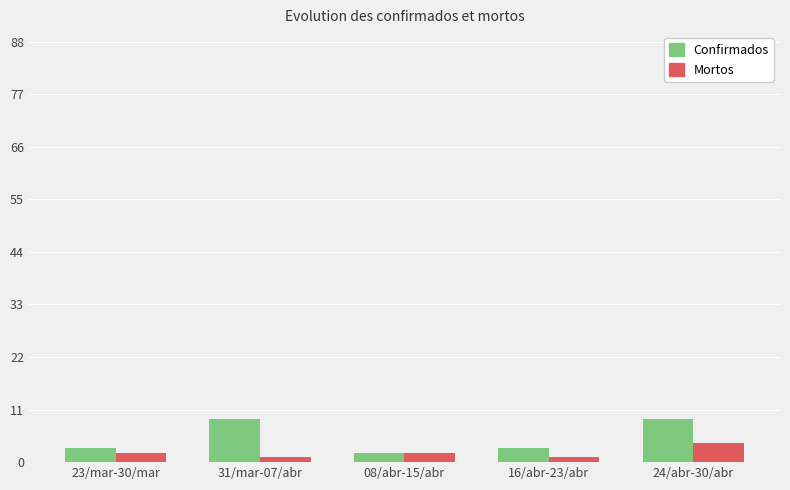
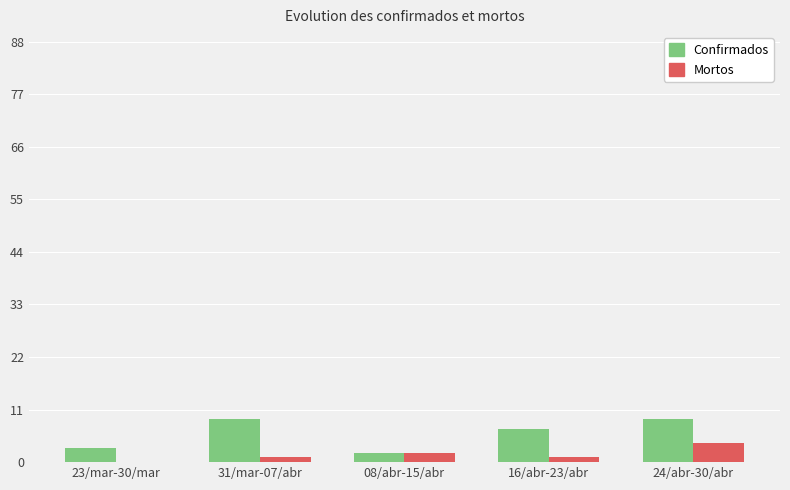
  {
    "Confirmados": {
      "23/mar-30/mar": 3,
      "31/mar-07/abr": 9,
      "08/abr-15/abr": 2,
-     "16/abr-23/abr": 3,
+     "16/abr-23/abr": 7,
      "24/abr-30/abr": 9
    },
    "Mortos": {
-     "23/mar-30/mar": 2,
+     "23/mar-30/mar": 0,
      "31/mar-07/abr": 1,
      "08/abr-15/abr": 2,
      "16/abr-23/abr": 1,
      "24/abr-30/abr": 4
    }
  }
